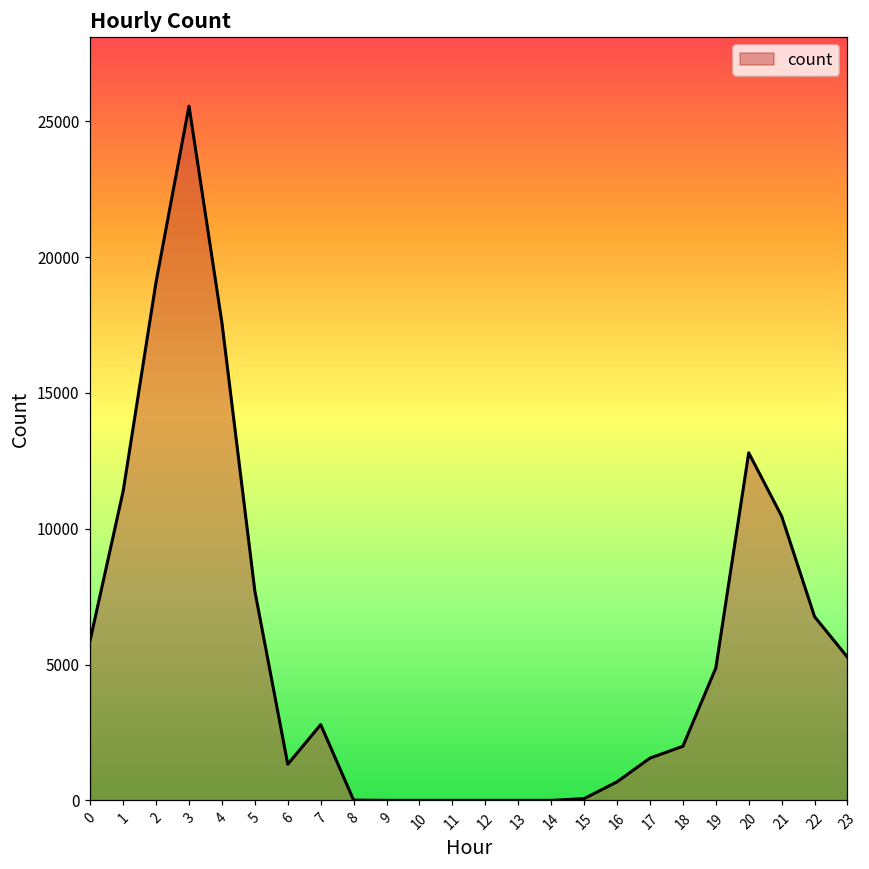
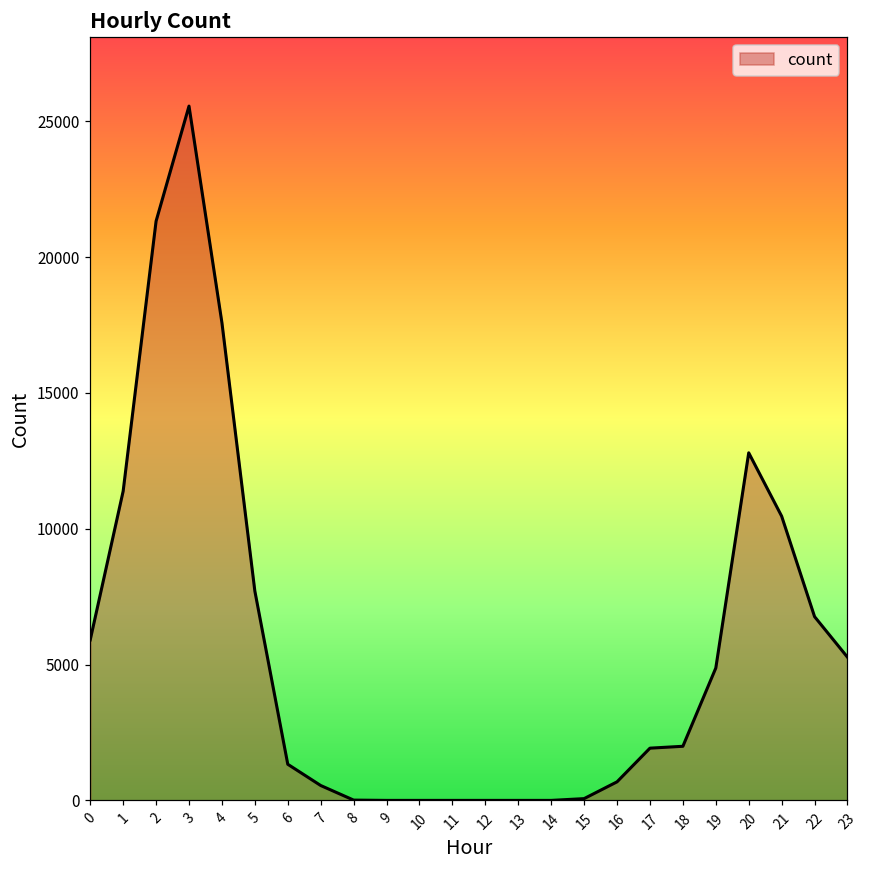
  {
    "0": 5900,
    "1": 11400,
-   "2": 19100,
+   "2": 21300,
    "3": 25600,
    "4": 17600,
    "5": 7700,
    "6": 1300,
-   "7": 2800,
+   "7": 500,
    "8": 0,
    "9": 0,
    "10": 0,
    "11": 0,
    "12": 0,
    "13": 0,
    "14": 0,
    "15": 100,
    "16": 700,
-   "17": 1600,
+   "17": 1900,
    "18": 2000,
    "19": 4900,
    "20": 12800,
    "21": 10500,
    "22": 6800,
    "23": 5300
  }
